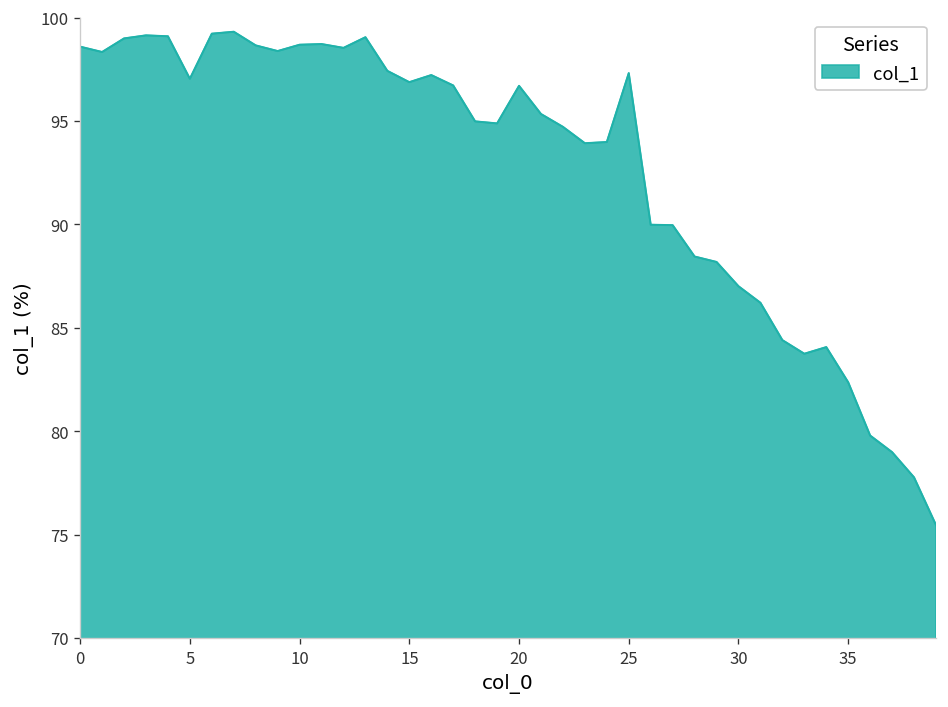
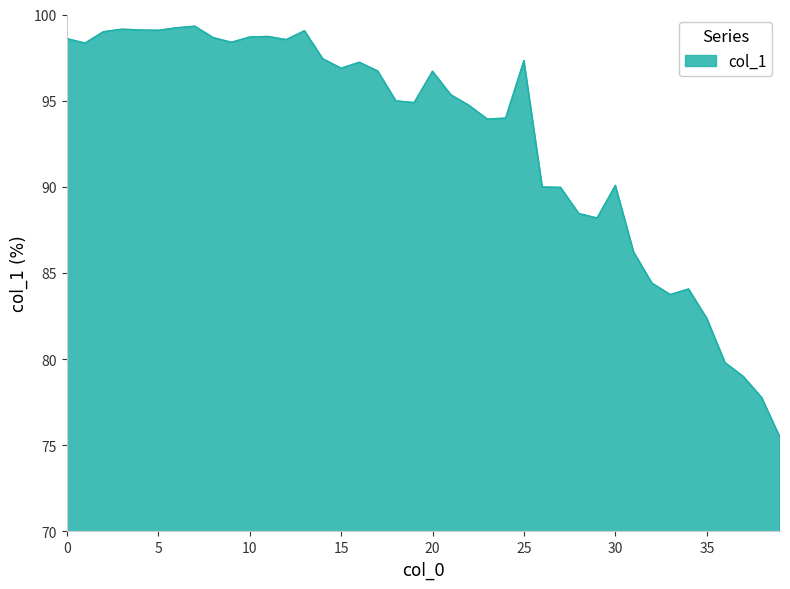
  {
    "0": 98.6,
-   "5": 97.0,
+   "5": 99.1,
    "10": 98.7,
    "15": 96.9,
    "20": 96.7,
    "25": 97.3,
-   "30": 87.0,
+   "30": 90.1,
    "35": 82.4
  }
